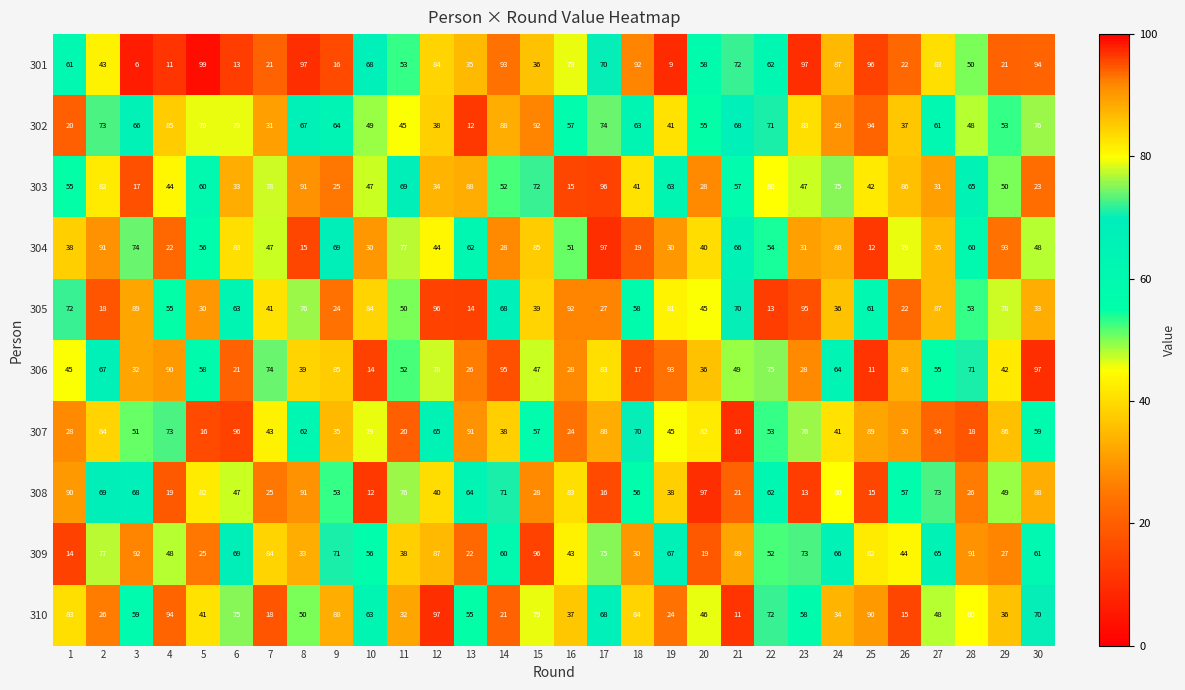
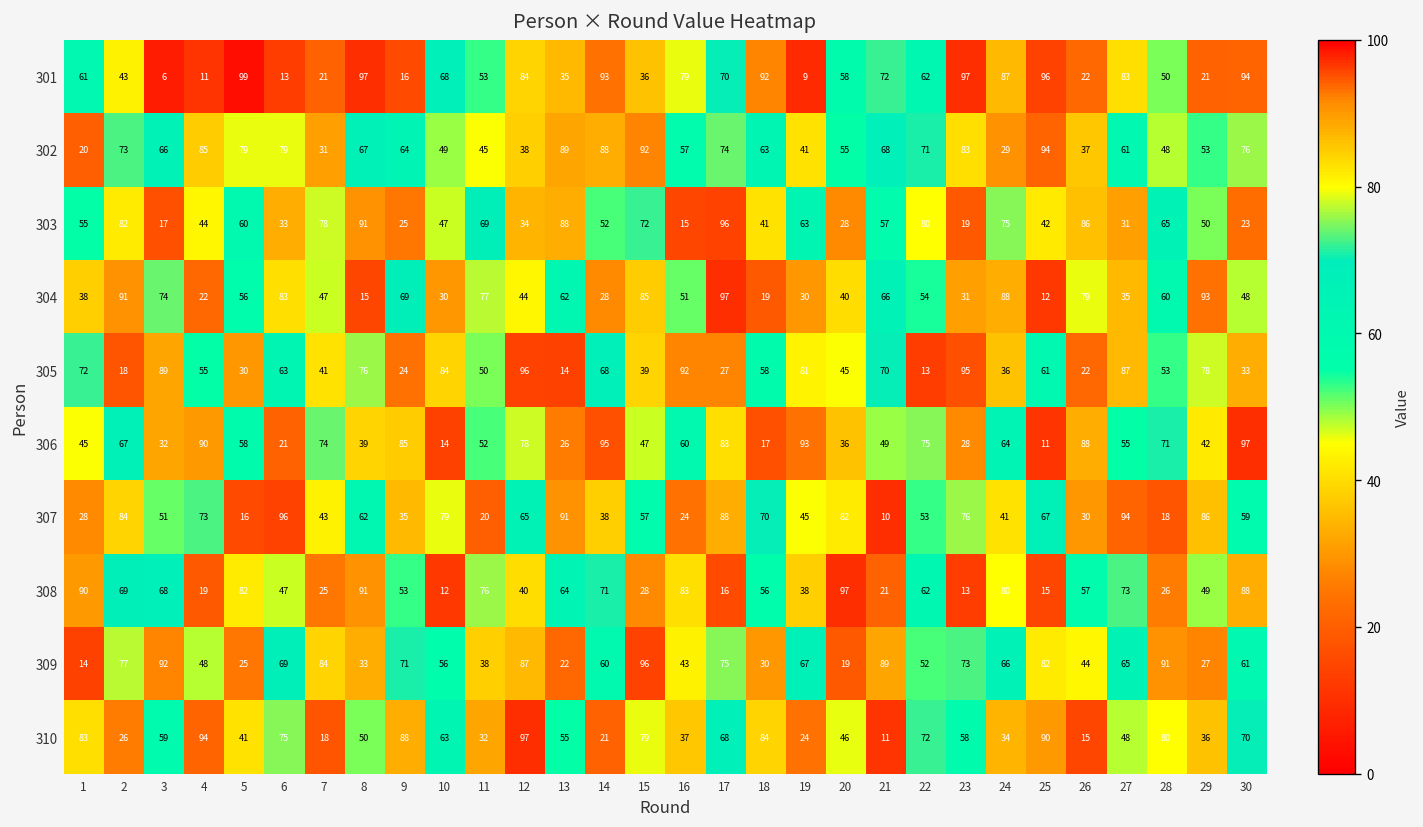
  {
    "302": {
      "1": 20,
      "2": 73,
      "3": 66,
      "4": 85,
      "5": 79,
      "6": 79,
      "7": 31,
      "8": 67,
      "9": 64,
      "10": 49,
      "11": 45,
      "12": 38,
-     "13": 12,
+     "13": 89,
      "14": 88,
      "15": 92,
      "16": 57,
      "17": 74,
      "18": 63,
      "19": 41,
      "20": 55,
      "21": 68,
      "22": 71,
      "23": 83,
      "24": 29,
      "25": 94,
      "26": 37,
      "27": 61,
      "28": 48,
      "29": 53,
      "30": 76
    },
    "303": {
      "1": 55,
      "2": 82,
      "3": 17,
      "4": 44,
      "5": 60,
      "6": 33,
      "7": 78,
      "8": 91,
      "9": 25,
      "10": 47,
      "11": 69,
      "12": 34,
      "13": 88,
      "14": 52,
      "15": 72,
      "16": 15,
      "17": 96,
      "18": 41,
      "19": 63,
      "20": 28,
      "21": 57,
      "22": 80,
-     "23": 47,
+     "23": 19,
      "24": 75,
      "25": 42,
      "26": 86,
      "27": 31,
      "28": 65,
      "29": 50,
      "30": 23
    },
    "306": {
      "1": 45,
      "2": 67,
      "3": 32,
      "4": 90,
      "5": 58,
      "6": 21,
      "7": 74,
      "8": 39,
      "9": 85,
      "10": 14,
      "11": 52,
      "12": 78,
      "13": 26,
      "14": 95,
      "15": 47,
-     "16": 28,
+     "16": 60,
      "17": 83,
      "18": 17,
      "19": 93,
      "20": 36,
      "21": 49,
      "22": 75,
      "23": 28,
      "24": 64,
      "25": 11,
      "26": 88,
      "27": 55,
      "28": 71,
      "29": 42,
      "30": 97
    },
    "307": {
      "1": 28,
      "2": 84,
      "3": 51,
      "4": 73,
      "5": 16,
      "6": 96,
      "7": 43,
      "8": 62,
      "9": 35,
      "10": 79,
      "11": 20,
      "12": 65,
      "13": 91,
      "14": 38,
      "15": 57,
      "16": 24,
      "17": 88,
      "18": 70,
      "19": 45,
      "20": 82,
      "21": 10,
      "22": 53,
      "23": 76,
      "24": 41,
-     "25": 89,
+     "25": 67,
      "26": 30,
      "27": 94,
      "28": 18,
      "29": 86,
      "30": 59
    }
  }
